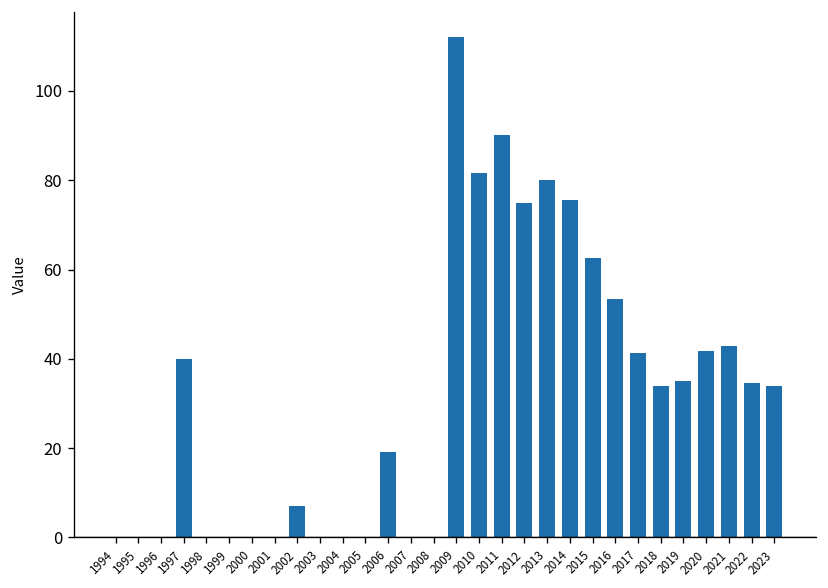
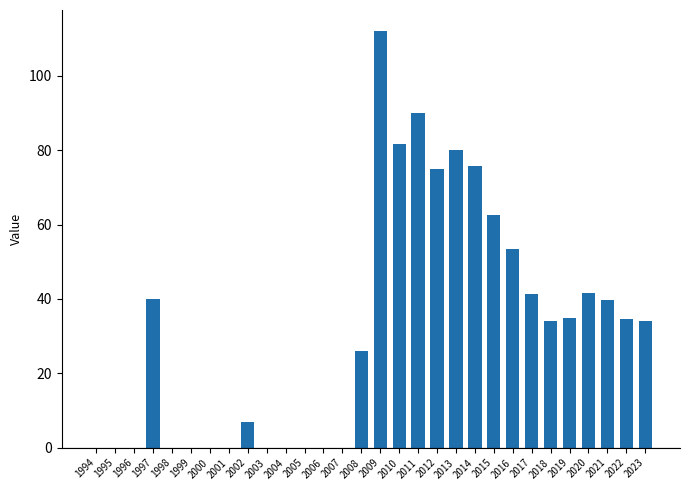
  {
    "1994": 0,
    "1995": 0,
    "1996": 0,
    "1997": 40,
    "1998": 0,
    "1999": 0,
    "2000": 0,
    "2001": 0,
    "2002": 7,
    "2003": 0,
    "2004": 0,
    "2005": 0,
-   "2006": 19,
+   "2006": 0,
    "2007": 0,
-   "2008": 0,
+   "2008": 26,
    "2009": 112,
    "2010": 82,
    "2011": 90,
    "2012": 75,
    "2013": 80,
    "2014": 76,
    "2015": 63,
    "2016": 53,
    "2017": 41,
    "2018": 34,
    "2019": 35,
    "2020": 42,
-   "2021": 43,
+   "2021": 40,
    "2022": 35,
    "2023": 34
  }
